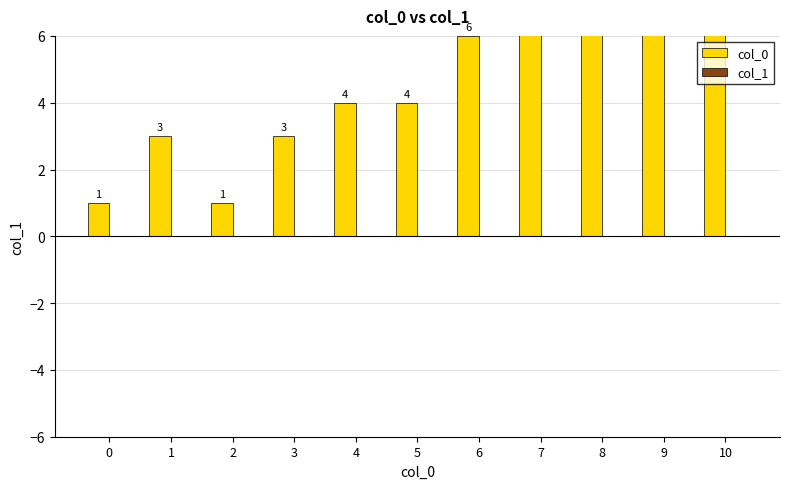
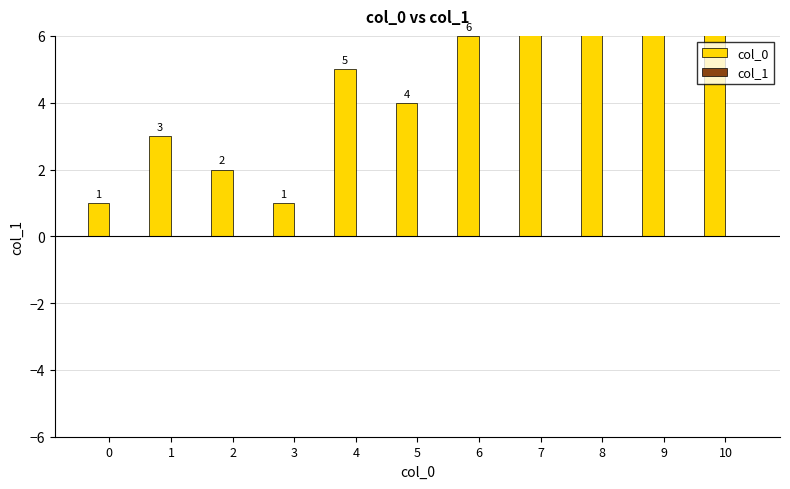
  {
    "col_0": {
      "0": 1,
      "1": 3,
-     "2": 1,
-     "3": 3,
-     "4": 4,
+     "2": 2,
+     "3": 1,
+     "4": 5,
      "5": 4,
      "6": 6
    },
    "col_1": {
      "0": 0.0,
      "1": 0.0,
      "2": 0.0,
      "3": 0.0,
      "4": 0.0,
      "5": 0.0,
      "6": 0.0,
      "7": 0.0,
      "8": 0.0,
      "9": 0.0,
      "10": 0.0
    }
  }
